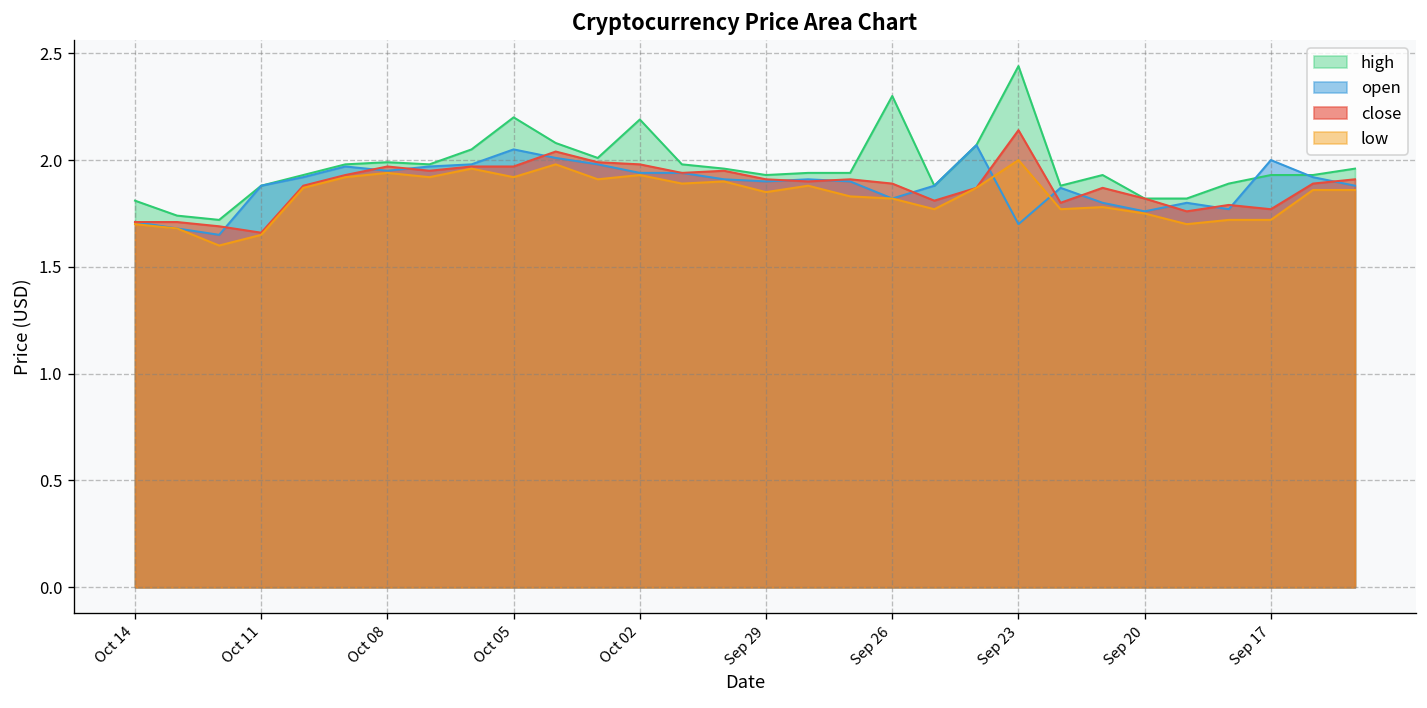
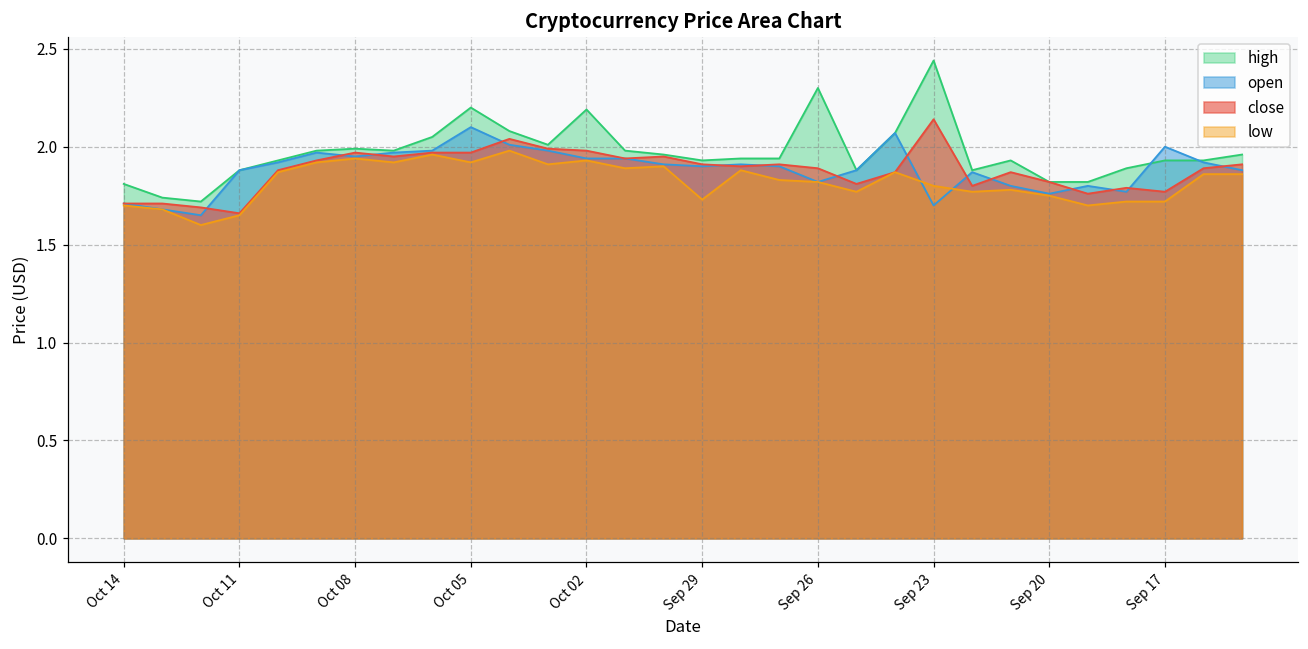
  {
    "high": {
      "Oct 14": 1.81,
      "Oct 08": 1.99,
      "Oct 05": 2.20,
      "Oct 02": 2.19,
      "Sep 29": 1.93,
      "Sep 26": 2.30,
      "Sep 23": 2.44,
      "Sep 17": 1.93
    },
    "open": {
-     "Oct 05": 2.05,
+     "Oct 05": 2.10,
      "Sep 23": 1.70,
      "Sep 17": 2.00
    },
    "close": {
      "Oct 08": 1.97,
      "Oct 05": 1.97,
      "Oct 02": 1.98,
      "Sep 26": 1.89,
      "Sep 23": 2.14,
      "Sep 17": 1.77
    },
    "low": {
      "Oct 05": 1.92,
-     "Sep 29": 1.85,
-     "Sep 23": 2.0,
+     "Sep 29": 1.73,
+     "Sep 23": 1.8,
      "Sep 17": 1.72
    }
  }
